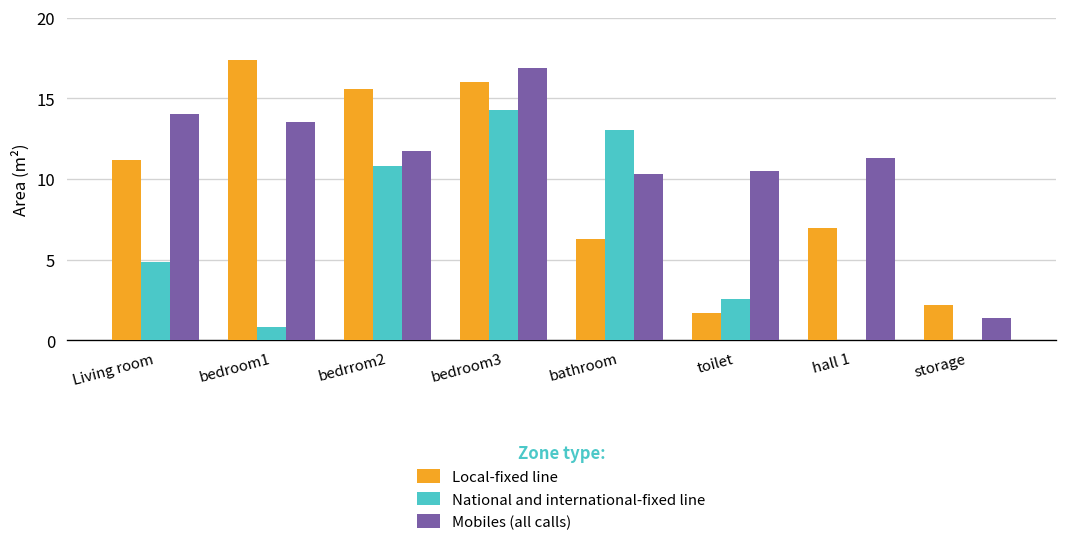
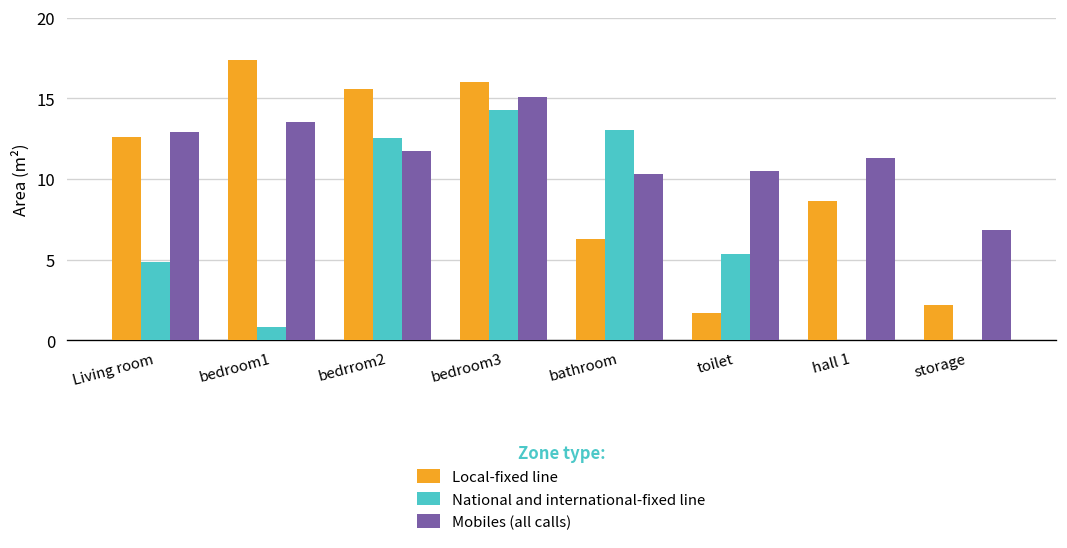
  {
    "Local-fixed line": {
-     "Living room": 11.2,
+     "Living room": 12.6,
      "bedroom1": 17.4,
      "bedrrom2": 15.6,
      "bedroom3": 16.0,
      "bathroom": 6.3,
      "toilet": 1.7,
-     "hall 1": 6.9,
+     "hall 1": 8.6,
      "storage": 2.2
    },
    "National and international-fixed line": {
      "Living room": 4.9,
      "bedroom1": 0.8,
-     "bedrrom2": 10.8,
+     "bedrrom2": 12.5,
      "bedroom3": 14.3,
      "bathroom": 13.0,
-     "toilet": 2.5,
+     "toilet": 5.3,
      "hall 1": 0.0,
      "storage": 0.0
    },
    "Mobiles (all calls)": {
-     "Living room": 14.0,
+     "Living room": 12.9,
      "bedroom1": 13.5,
      "bedrrom2": 11.7,
-     "bedroom3": 16.8,
+     "bedroom3": 15.0,
      "bathroom": 10.3,
      "toilet": 10.5,
      "hall 1": 11.3,
-     "storage": 1.4
+     "storage": 6.8
    }
  }
